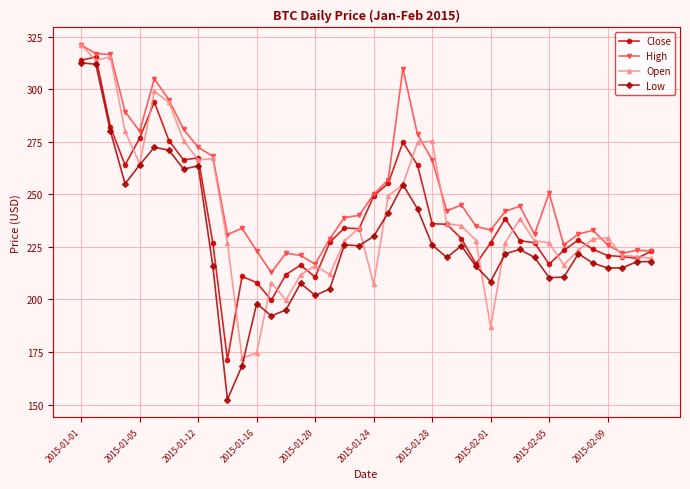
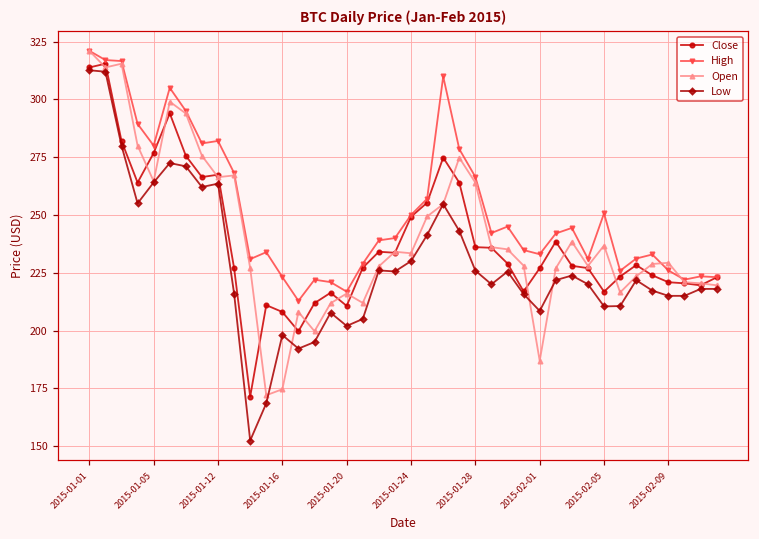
  {
    "High": {
      "2015-01-05": 280,
-     "2015-01-12": 272,
+     "2015-01-12": 282,
      "2015-01-16": 223,
      "2015-01-28": 266,
      "2015-02-01": 233,
      "2015-02-05": 251,
      "2015-02-09": 226
    },
    "Open": {
      "2015-01-16": 175,
-     "2015-01-24": 207,
-     "2015-01-28": 275,
+     "2015-01-24": 233,
+     "2015-01-28": 264,
      "2015-02-01": 187,
-     "2015-02-05": 227,
+     "2015-02-05": 237,
      "2015-02-09": 229
    }
  }
